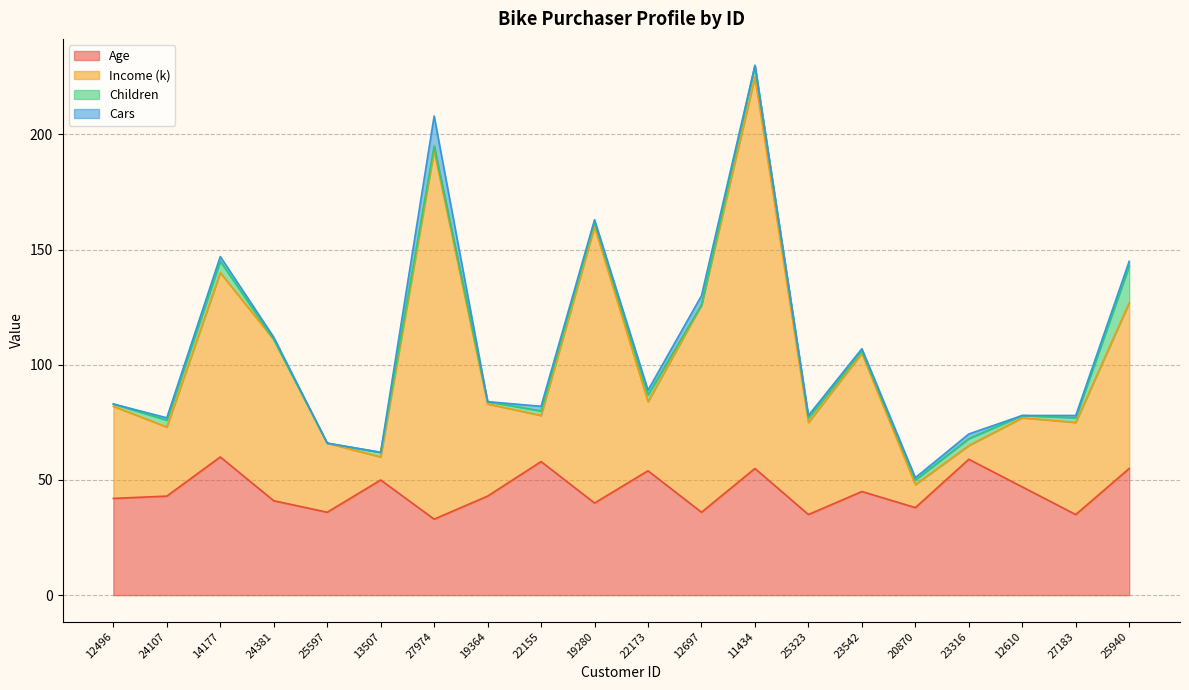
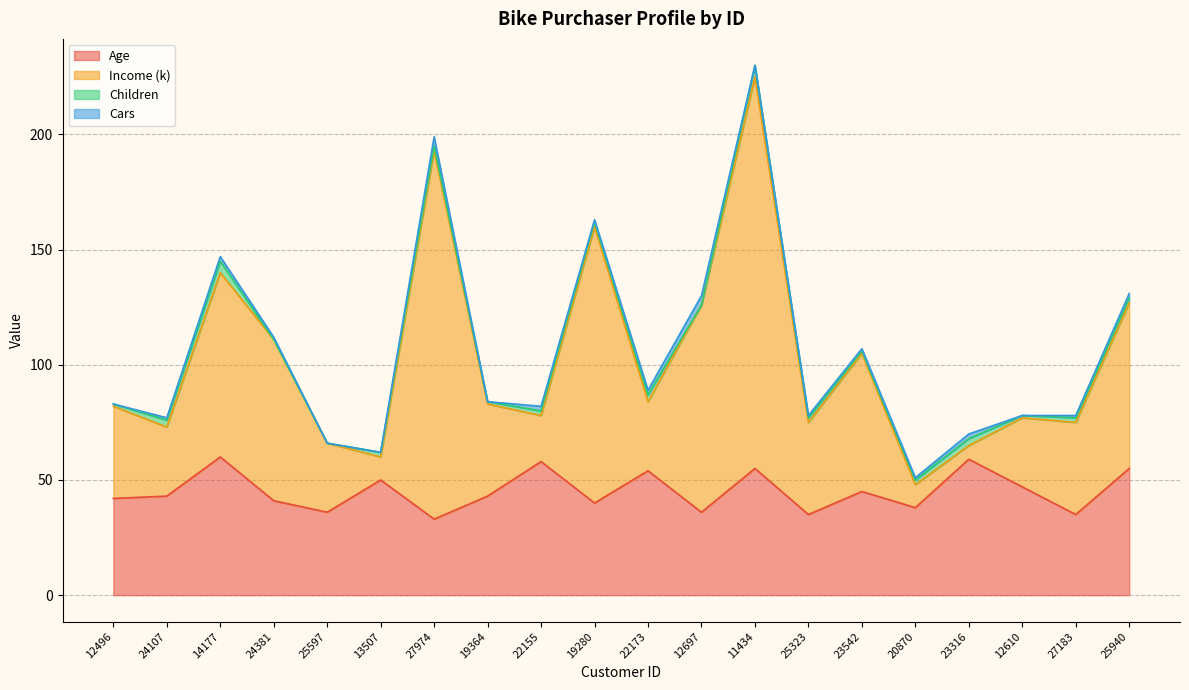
  {
    "Age": {
      "12496": 42,
      "24107": 43,
      "14177": 60,
      "24381": 41,
      "25597": 36,
      "13507": 50,
      "27974": 33,
      "19364": 43,
      "22155": 58,
      "19280": 40,
      "22173": 54,
      "12697": 36,
      "11434": 55,
      "25323": 35,
      "23542": 45,
      "20870": 38,
      "23316": 59,
      "12610": 47,
      "27183": 35,
      "25940": 55
    },
    "Income (k)": {
      "24107": 30,
      "14177": 80,
      "13507": 10,
      "27974": 160,
      "22155": 20,
      "19280": 120,
      "22173": 30,
      "11434": 170,
      "25323": 40,
      "20870": 10,
      "23316": 6,
      "27183": 40,
      "25940": 72
    },
    "Children": {
      "14177": 5,
      "27974": 2,
      "22155": 2,
      "22173": 3,
      "23316": 3,
-     "25940": 16
+     "25940": 2
    },
    "Cars": {
      "14177": 2,
-     "27974": 13,
+     "27974": 4,
      "22155": 2,
      "22173": 2,
      "12697": 4,
      "23316": 2,
      "25940": 2
    }
  }
